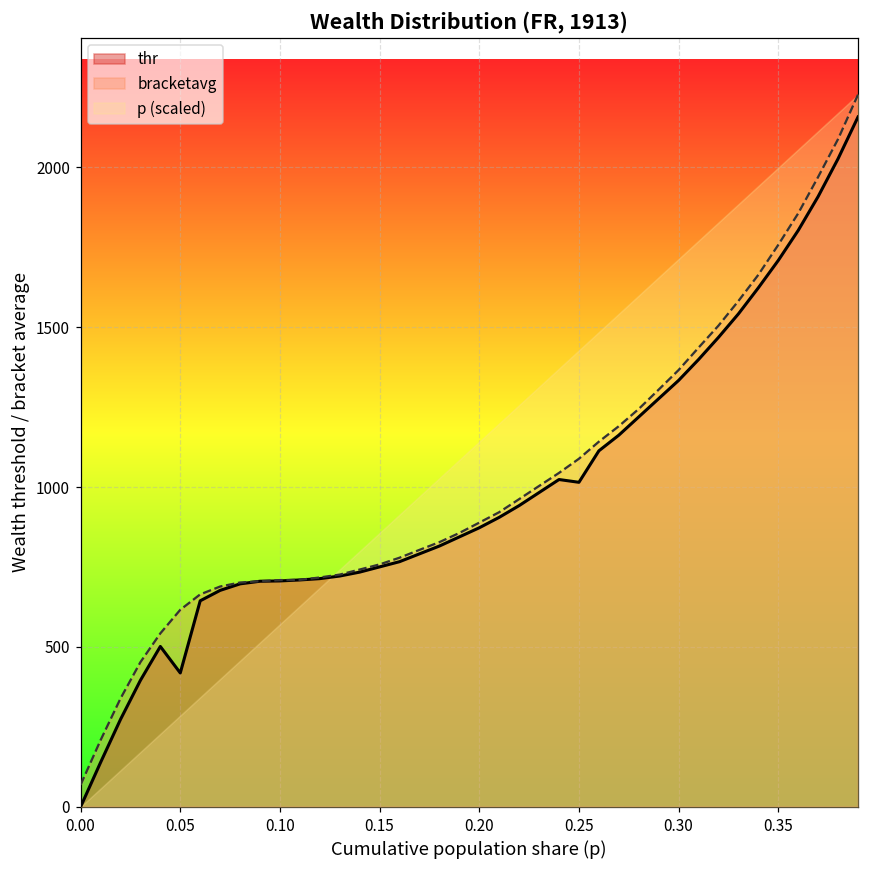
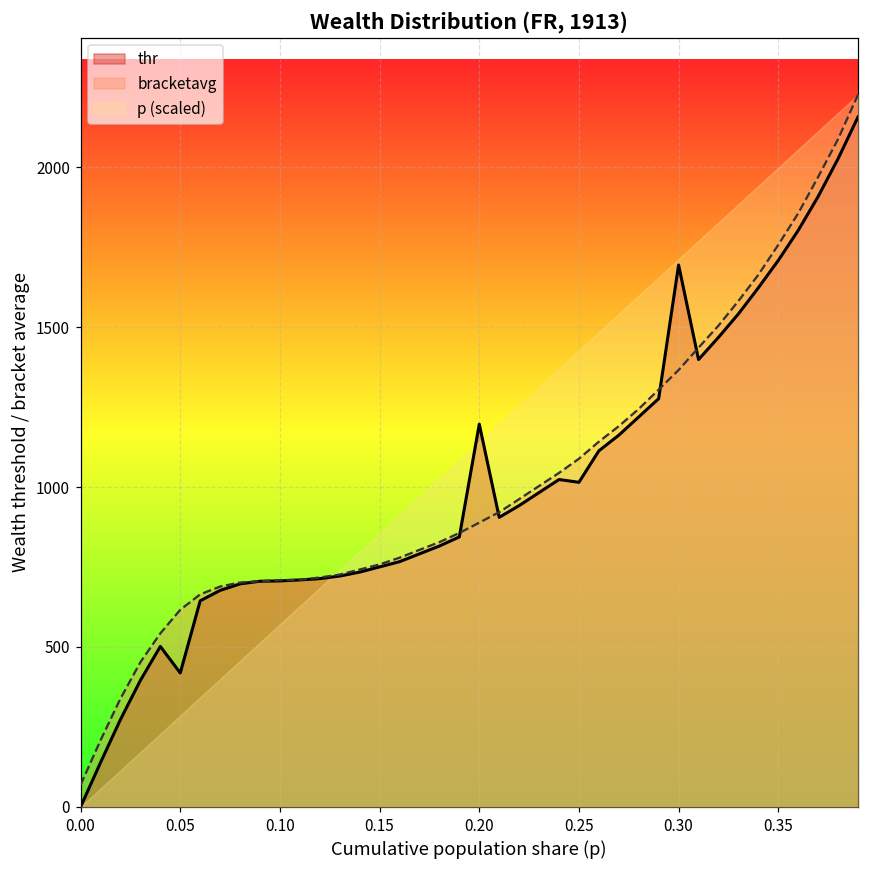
  {
    "thr": {
      "0.05": 420,
-     "0.20": 870,
+     "0.20": 1200,
      "0.25": 1020,
-     "0.30": 1330,
+     "0.30": 1690,
      "0.35": 1710
    }
  }
